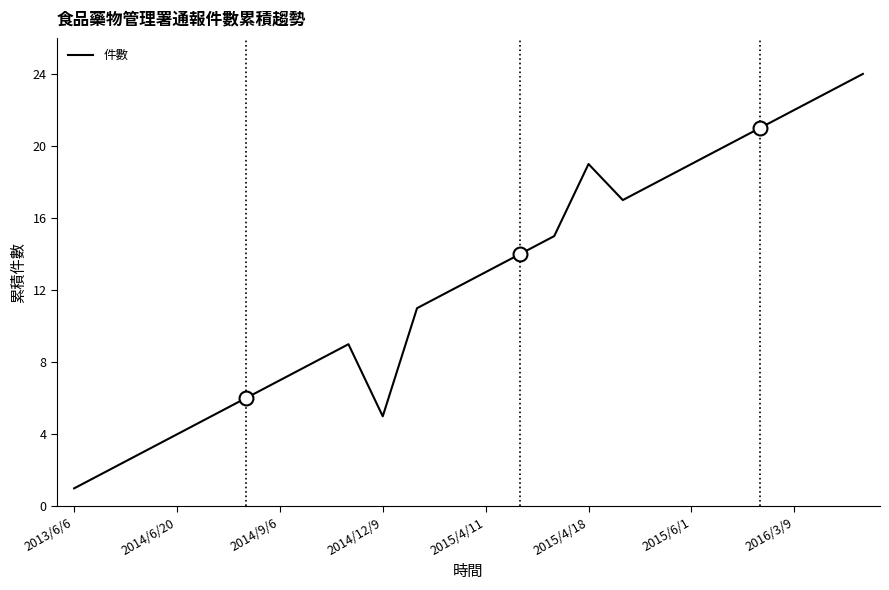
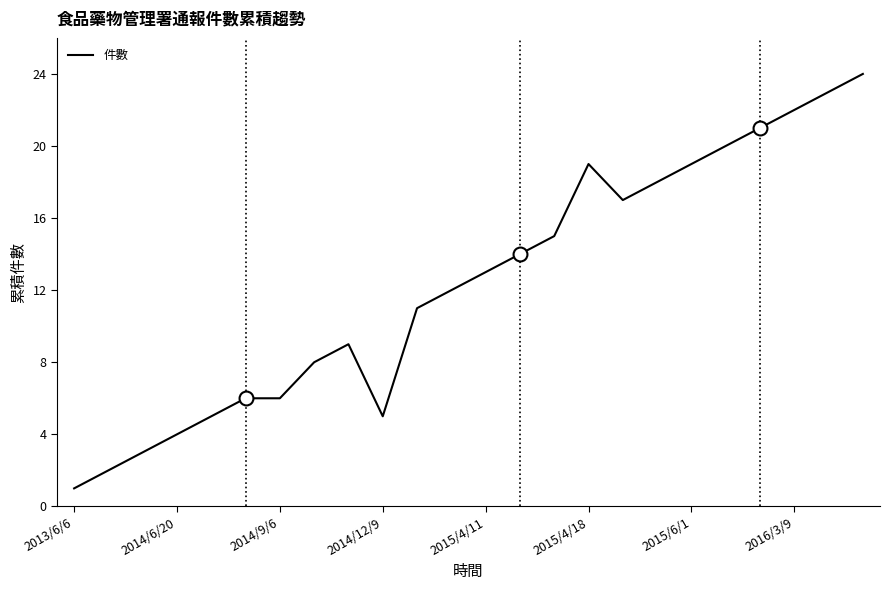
  {
    "件數": {
      "2013/6/6": 1,
      "2014/6/20": 4,
-     "2014/9/6": 7,
+     "2014/9/6": 6,
      "2014/12/9": 5,
      "2015/4/18": 19,
      "2015/6/1": 19,
      "2016/3/9": 22
    }
  }
